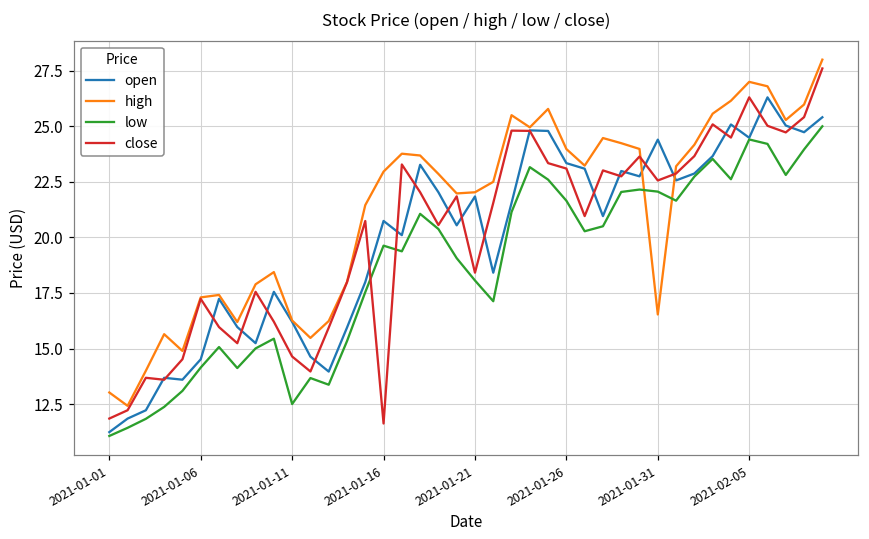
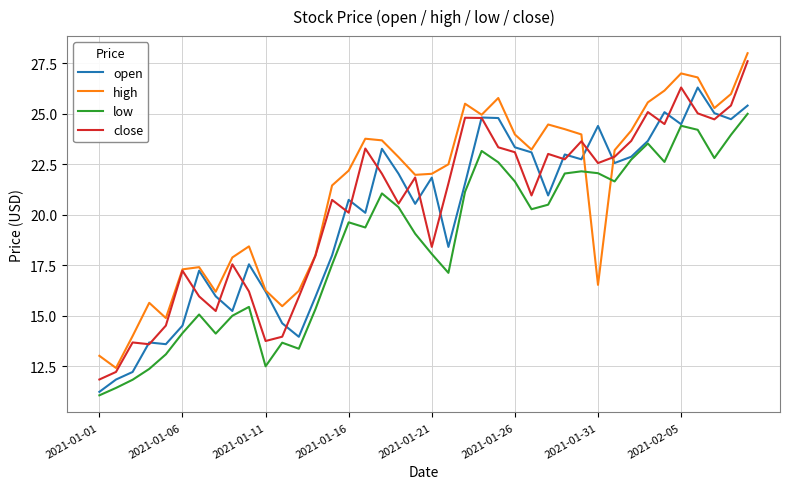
  {
    "open": {
      "2021-01-01": 11.2,
      "2021-01-06": 14.5,
      "2021-01-16": 20.7,
      "2021-01-21": 21.8,
      "2021-01-26": 23.3,
      "2021-01-31": 24.4
    },
    "high": {
      "2021-01-01": 13.0,
-     "2021-01-16": 23.0,
+     "2021-01-16": 22.2,
      "2021-01-21": 22.0,
      "2021-01-26": 24.0,
      "2021-01-31": 16.5,
      "2021-02-05": 27.0
    },
    "low": {
      "2021-01-01": 11.1,
      "2021-01-06": 14.1,
      "2021-01-11": 12.5,
      "2021-01-16": 19.6,
      "2021-01-21": 18.1,
      "2021-01-26": 21.7,
      "2021-01-31": 22.1
    },
    "close": {
      "2021-01-01": 11.8,
-     "2021-01-11": 14.6,
-     "2021-01-16": 11.6,
+     "2021-01-11": 13.8,
+     "2021-01-16": 20.1,
      "2021-01-21": 18.4,
      "2021-01-26": 23.1,
      "2021-01-31": 22.6,
      "2021-02-05": 26.3
    }
  }
